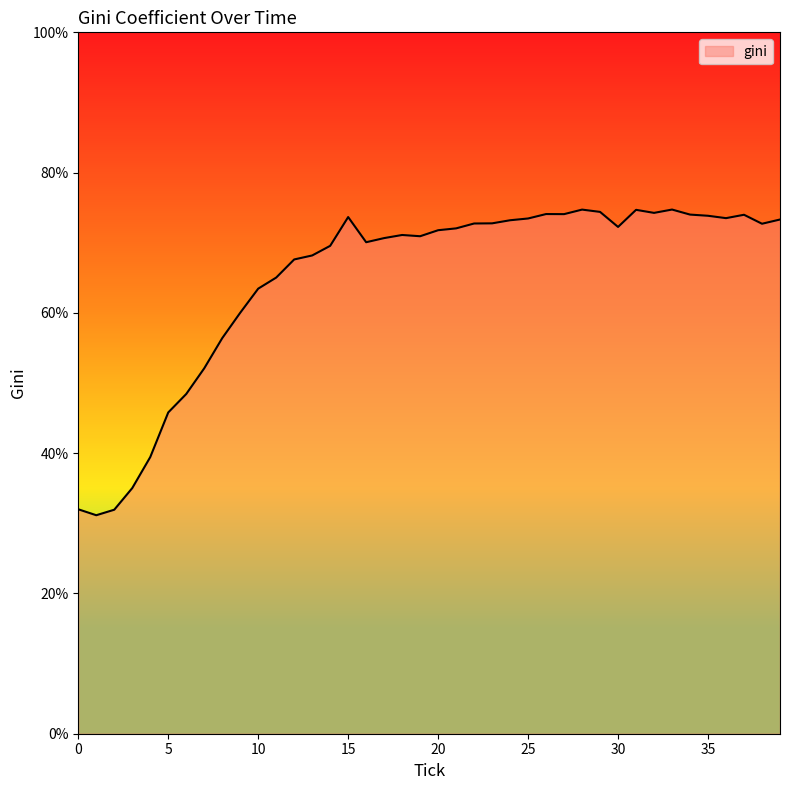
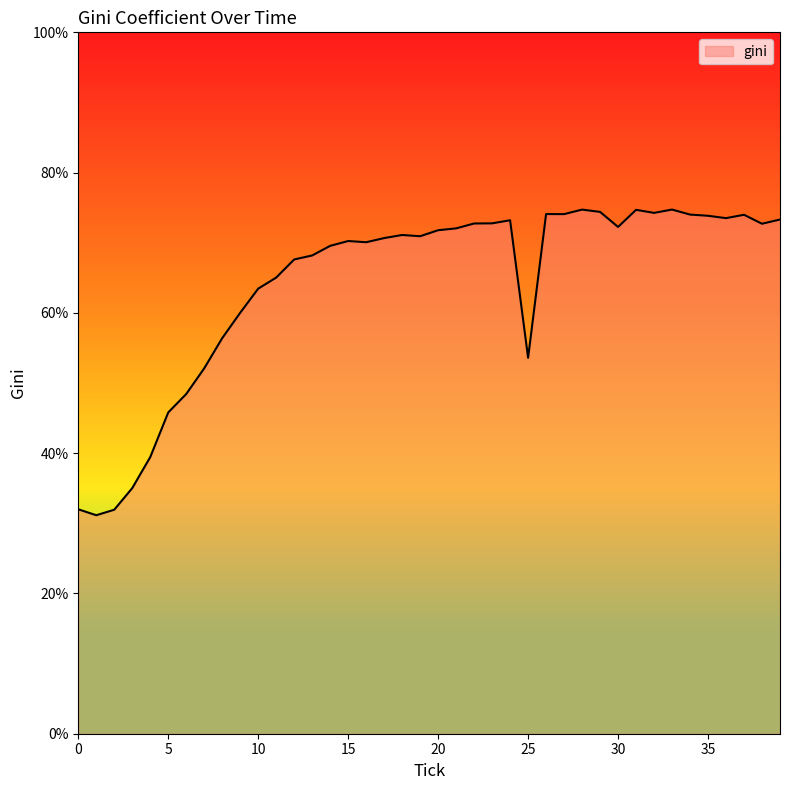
  {
    "0": "32%",
    "5": "46%",
    "10": "63%",
-   "15": "74%",
+   "15": "70%",
    "20": "72%",
-   "25": "73%",
+   "25": "54%",
    "30": "72%",
    "35": "74%"
  }
